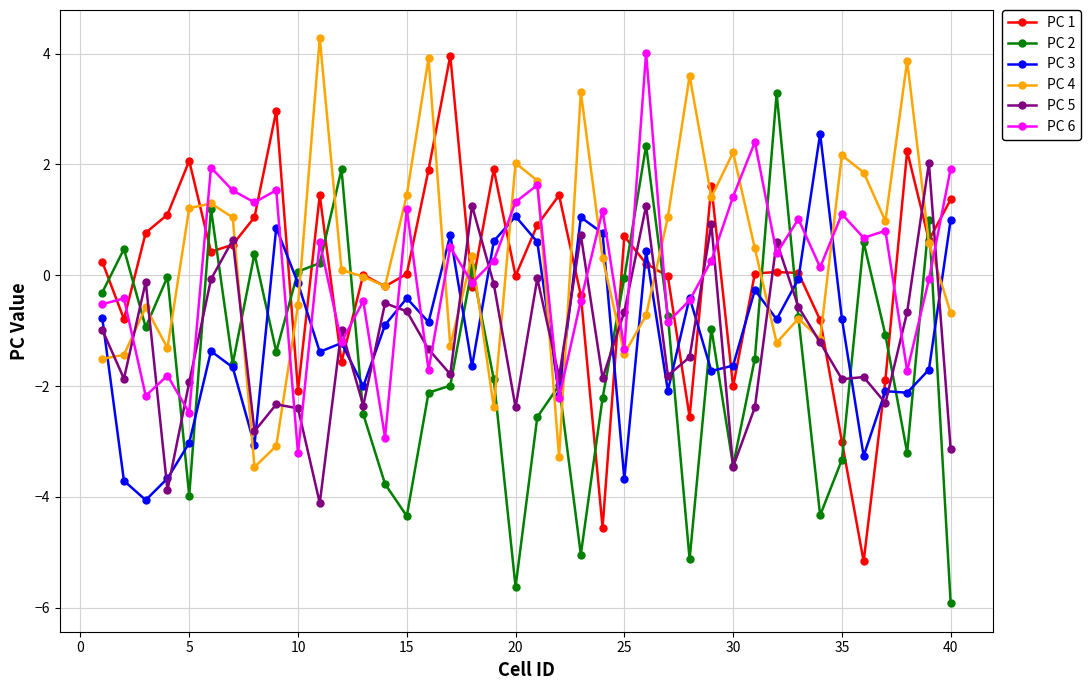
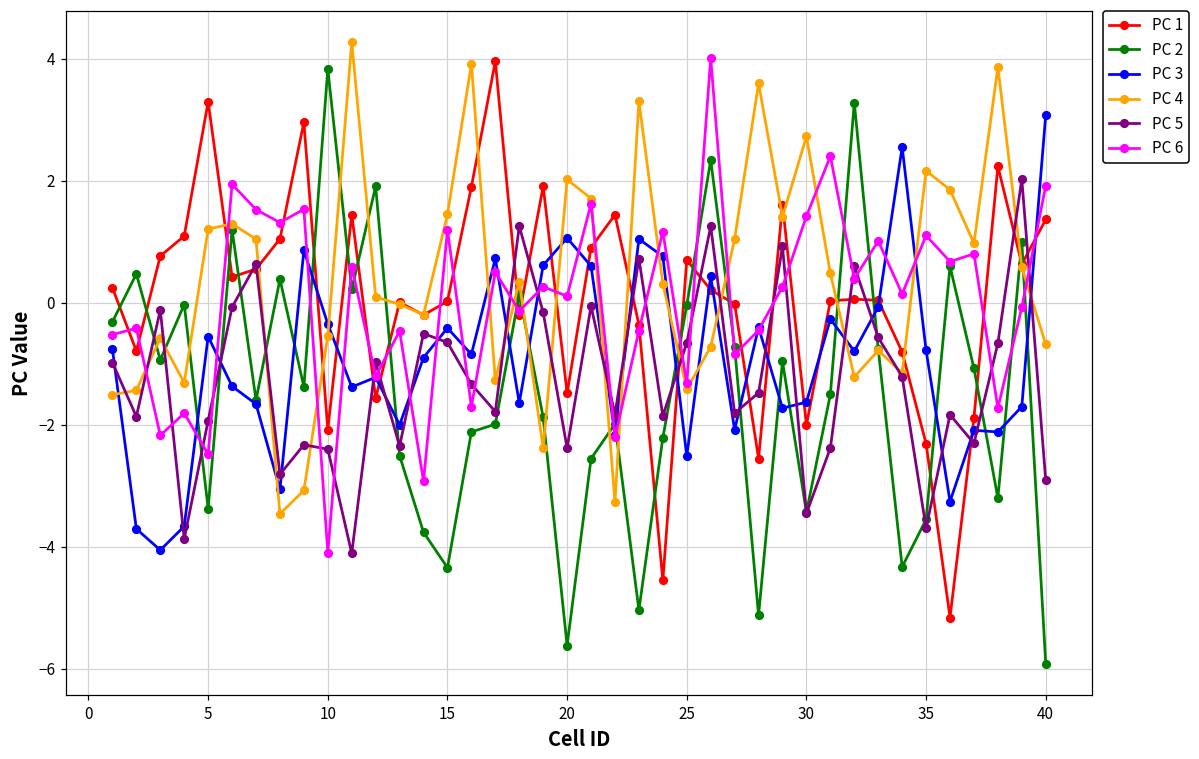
  {
    "PC 1": {
-     "5": 2.1,
+     "5": 3.3,
      "10": -2.1,
      "15": 0.0,
-     "20": 0.0,
+     "20": -1.5,
      "25": 0.7,
      "30": -2.0,
-     "35": -3.0,
+     "35": -2.3,
      "40": 1.4
    },
    "PC 2": {
-     "5": -4.0,
-     "10": 0.1,
+     "5": -3.4,
+     "10": 3.8,
      "15": -4.3,
      "20": -5.6,
      "25": 0.0,
-     "35": -3.3,
+     "35": -3.6,
      "40": -5.9
    },
    "PC 3": {
-     "5": -3.0,
-     "10": -0.1,
+     "5": -0.6,
+     "10": -0.3,
      "15": -0.4,
      "20": 1.1,
-     "25": -3.7,
+     "25": -2.5,
      "30": -1.6,
      "35": -0.8,
-     "40": 1.0
+     "40": 3.1
    },
    "PC 4": {
      "5": 1.2,
      "10": -0.5,
      "15": 1.4,
      "20": 2.0,
      "25": -1.4,
-     "30": 2.2,
+     "30": 2.7,
      "35": 2.2,
      "40": -0.7
    },
    "PC 5": {
      "5": -1.9,
      "10": -2.4,
      "15": -0.7,
      "20": -2.4,
      "25": -0.7,
-     "35": -1.9,
-     "40": -3.1
+     "35": -3.7,
+     "40": -2.9
    },
    "PC 6": {
      "5": -2.5,
-     "10": -3.2,
+     "10": -4.1,
      "15": 1.2,
-     "20": 1.3,
+     "20": 0.1,
      "25": -1.3,
      "30": 1.4,
      "35": 1.1,
      "40": 1.9
    }
  }
